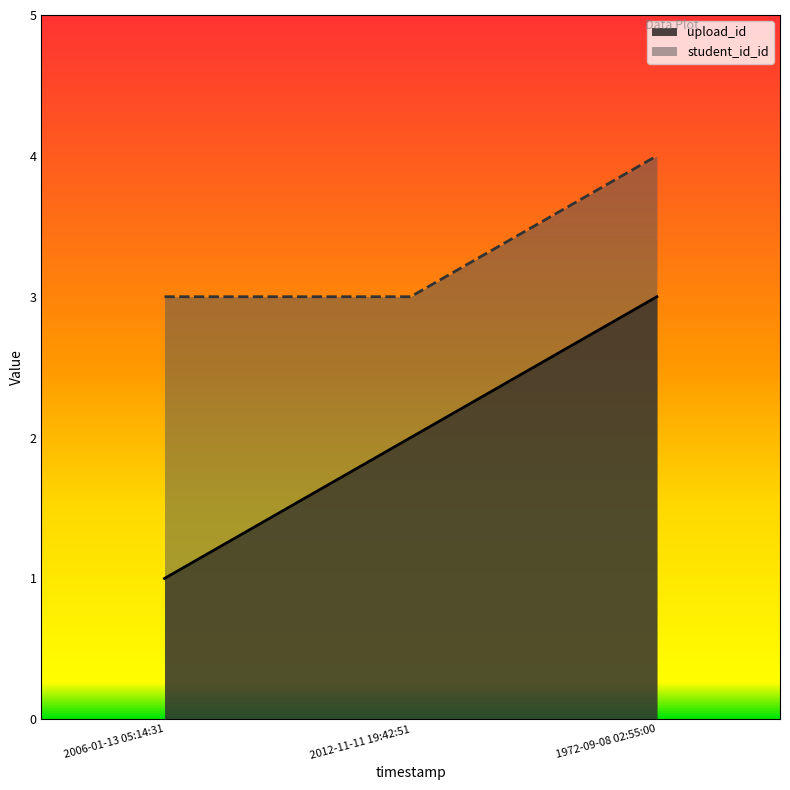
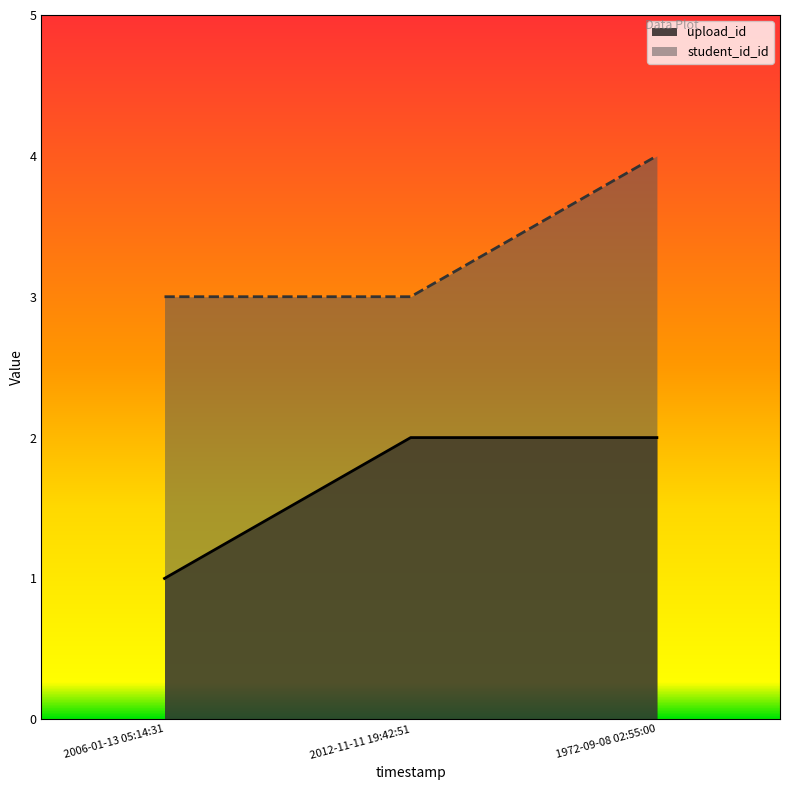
  {
    "upload_id": {
      "2006-01-13 05:14:31": 1,
      "2012-11-11 19:42:51": 2,
-     "1972-09-08 02:55:00": 3
+     "1972-09-08 02:55:00": 2
    },
    "student_id_id": {
      "2006-01-13 05:14:31": 3,
      "2012-11-11 19:42:51": 3,
      "1972-09-08 02:55:00": 4
    }
  }
